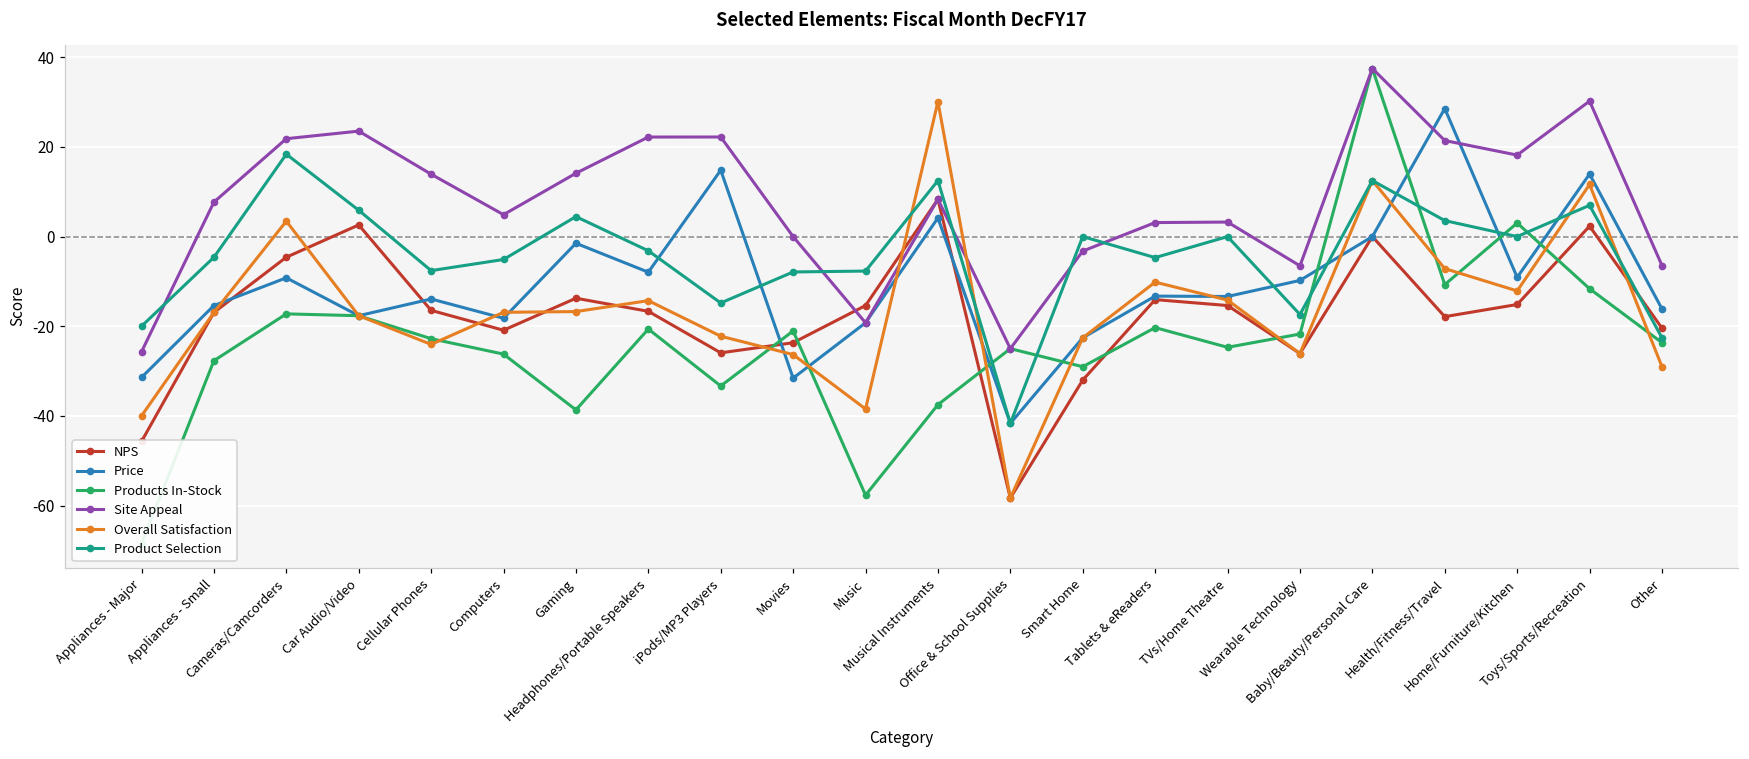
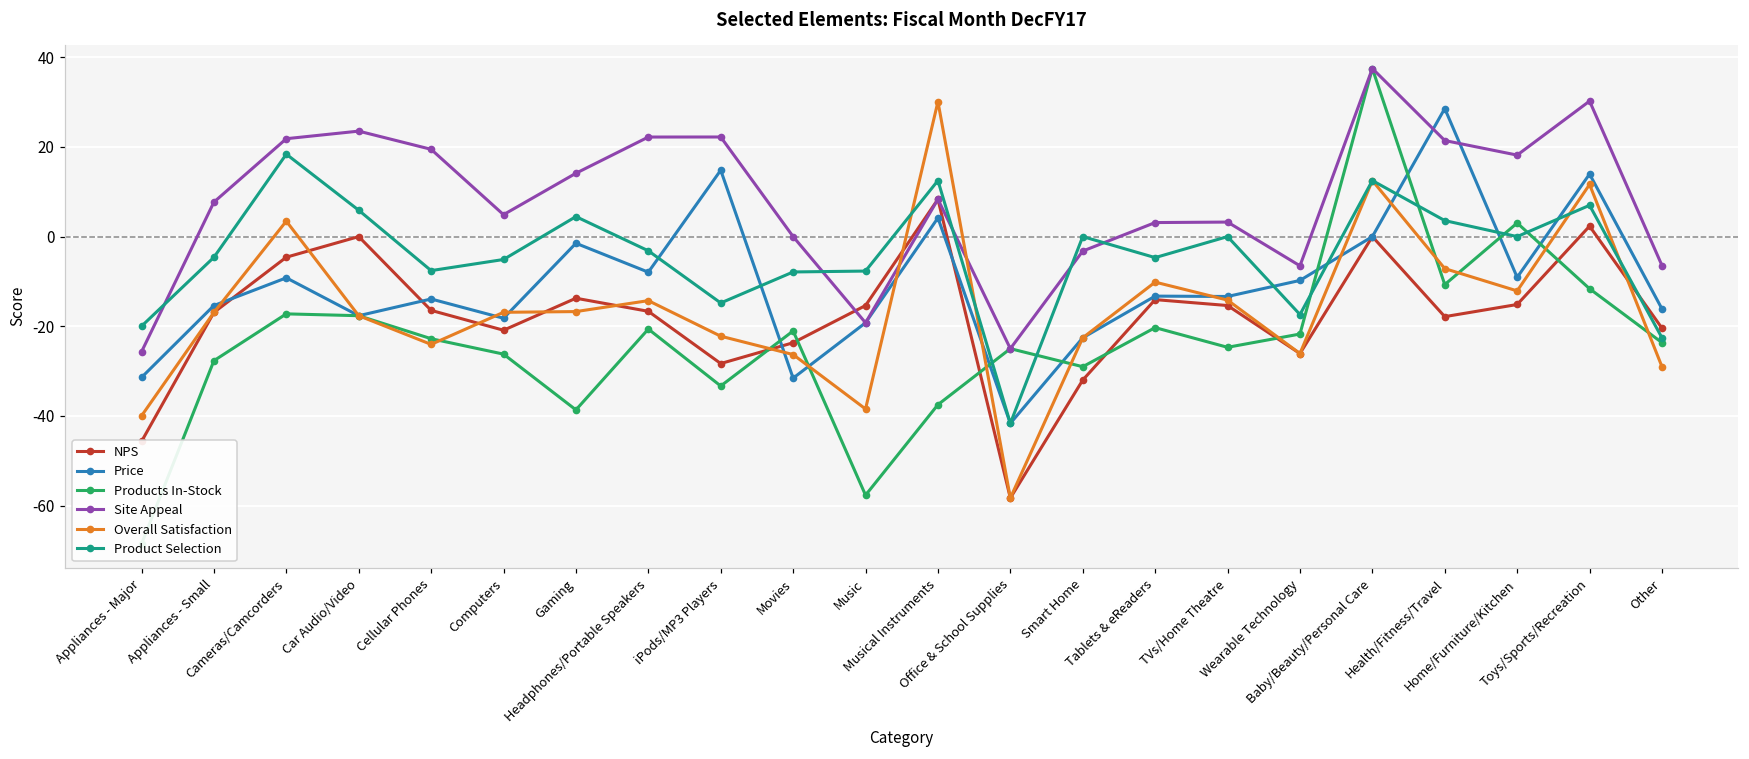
  {
    "NPS": {
      "Cameras/Camcorders": -5,
-     "Car Audio/Video": 3,
+     "Car Audio/Video": 0,
      "Cellular Phones": -16,
      "Computers": -21,
      "Gaming": -14,
      "Headphones/Portable Speakers": -17,
-     "iPods/MP3 Players": -26,
+     "iPods/MP3 Players": -28,
      "Movies": -24,
      "Music": -15,
      "Smart Home": -32,
      "Tablets & eReaders": -14,
      "TVs/Home Theatre": -15,
      "Health/Fitness/Travel": -18,
      "Home/Furniture/Kitchen": -15,
      "Toys/Sports/Recreation": 2,
      "Other": -20
    },
    "Price": {
      "Appliances - Major": -31,
      "Appliances - Small": -15,
      "Cameras/Camcorders": -9,
      "Cellular Phones": -14,
      "Computers": -18,
      "Gaming": -1,
      "Headphones/Portable Speakers": -8,
      "iPods/MP3 Players": 15,
      "Movies": -32,
      "Musical Instruments": 4,
      "Tablets & eReaders": -13,
      "TVs/Home Theatre": -13,
      "Wearable Technology": -10,
      "Health/Fitness/Travel": 29,
      "Home/Furniture/Kitchen": -9,
      "Toys/Sports/Recreation": 14,
      "Other": -16
    },
    "Site Appeal": {
      "Appliances - Major": -26,
      "Appliances - Small": 8,
      "Cameras/Camcorders": 22,
      "Car Audio/Video": 24,
-     "Cellular Phones": 14,
+     "Cellular Phones": 19,
      "Computers": 5,
      "Gaming": 14,
      "Headphones/Portable Speakers": 22,
      "iPods/MP3 Players": 22,
      "Movies": 0,
      "Smart Home": -3,
      "Tablets & eReaders": 3,
      "TVs/Home Theatre": 3,
      "Wearable Technology": -7,
      "Health/Fitness/Travel": 21,
      "Home/Furniture/Kitchen": 18,
      "Toys/Sports/Recreation": 30,
      "Other": -6
    },
    "Overall Satisfaction": {
      "Appliances - Major": -40,
      "Cameras/Camcorders": 3,
      "Cellular Phones": -24,
      "Computers": -17,
      "Gaming": -17,
      "Headphones/Portable Speakers": -14,
      "iPods/MP3 Players": -22,
      "Movies": -26,
      "Music": -38,
      "Musical Instruments": 30,
      "Tablets & eReaders": -10,
      "TVs/Home Theatre": -14,
      "Health/Fitness/Travel": -7,
      "Home/Furniture/Kitchen": -12,
      "Toys/Sports/Recreation": 12,
      "Other": -29
    }
  }
